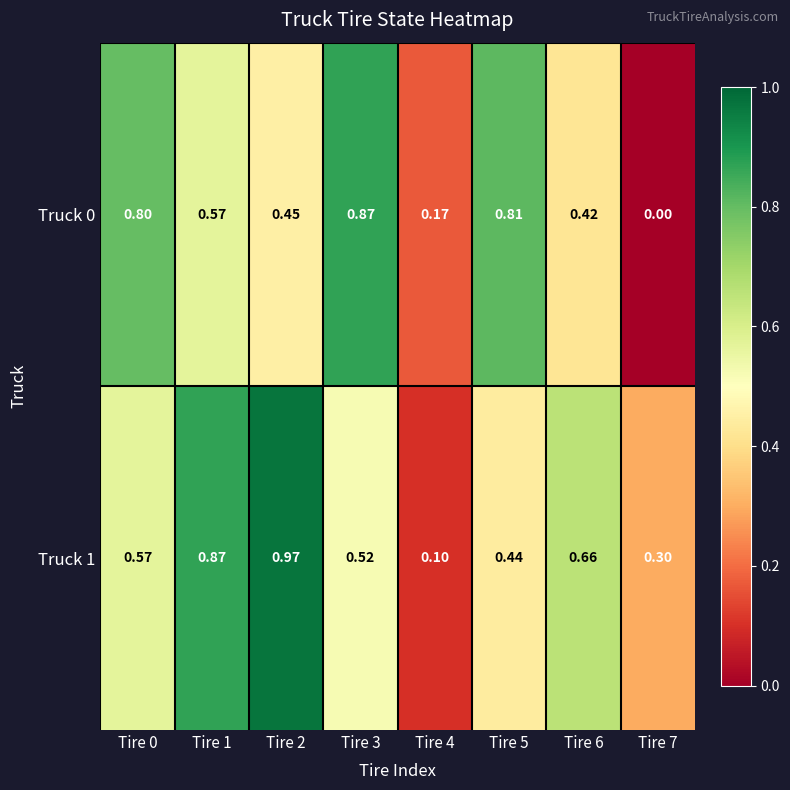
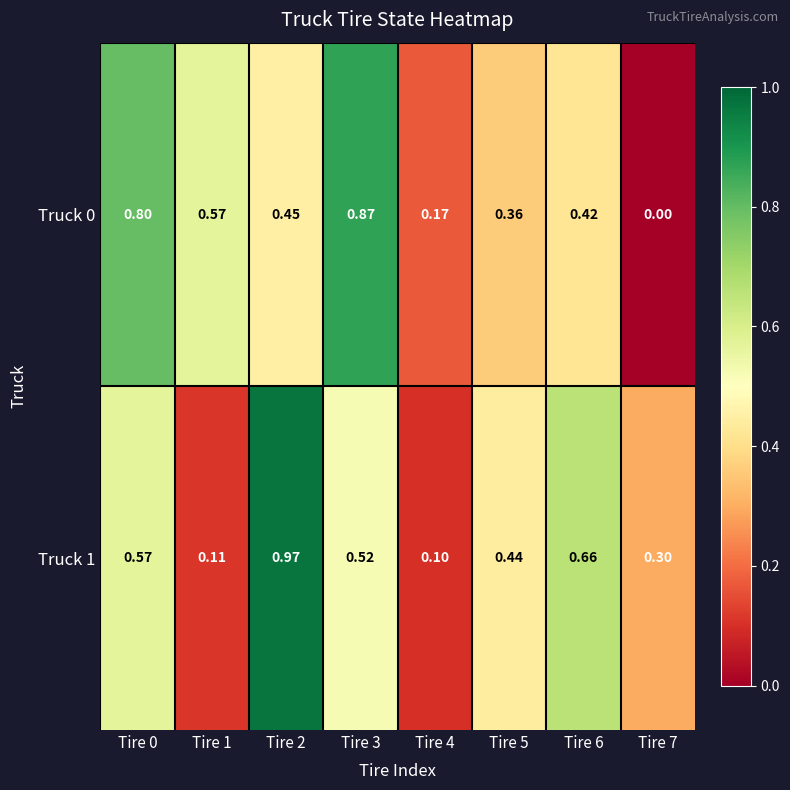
  {
    "Truck 0": {
      "Tire 0": 0.80,
      "Tire 1": 0.57,
      "Tire 2": 0.45,
      "Tire 3": 0.87,
      "Tire 4": 0.17,
-     "Tire 5": 0.81,
+     "Tire 5": 0.36,
      "Tire 6": 0.42,
      "Tire 7": 0.00
    },
    "Truck 1": {
      "Tire 0": 0.57,
-     "Tire 1": 0.87,
+     "Tire 1": 0.11,
      "Tire 2": 0.97,
      "Tire 3": 0.52,
      "Tire 4": 0.10,
      "Tire 5": 0.44,
      "Tire 6": 0.66,
      "Tire 7": 0.30
    }
  }
